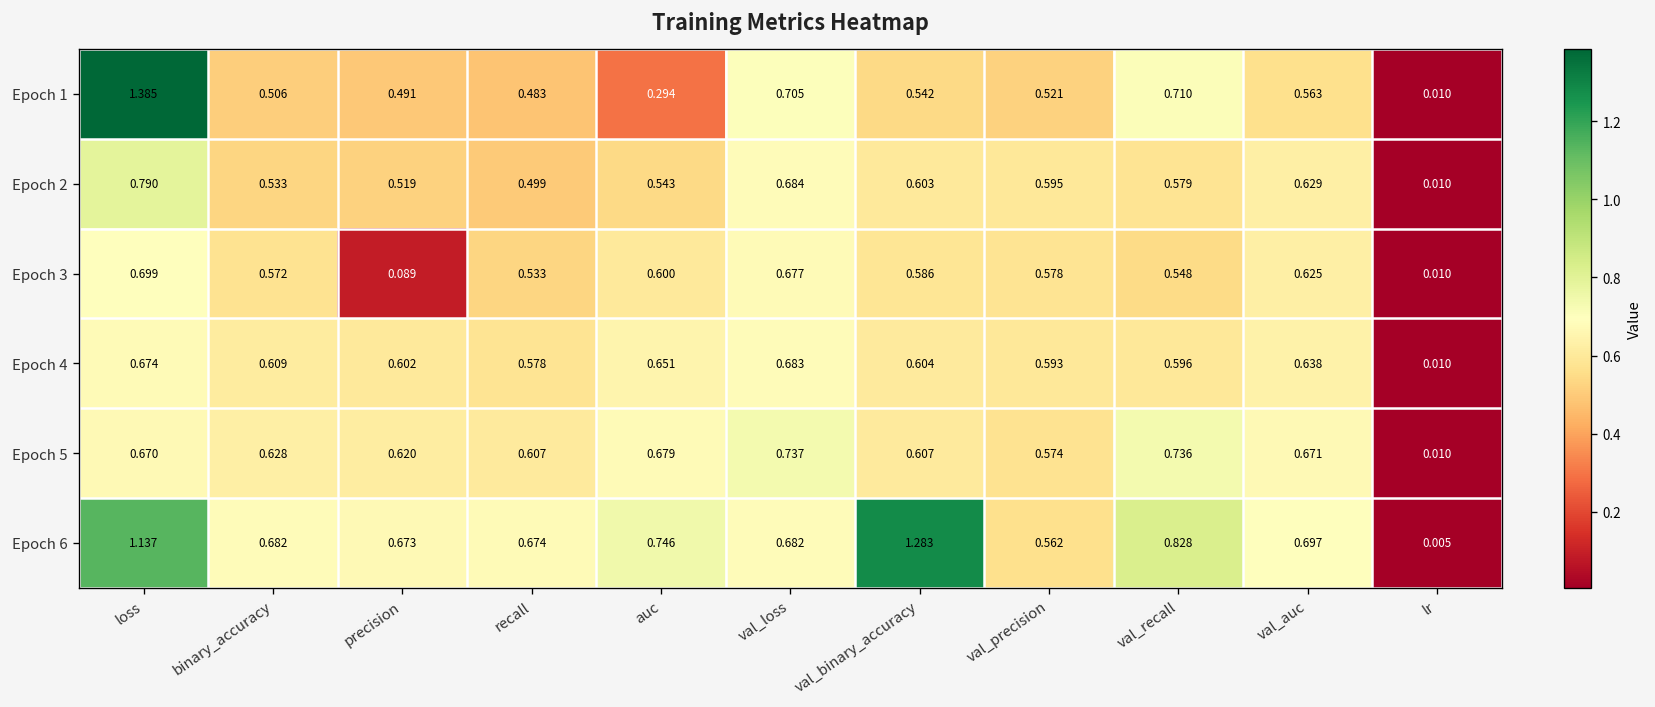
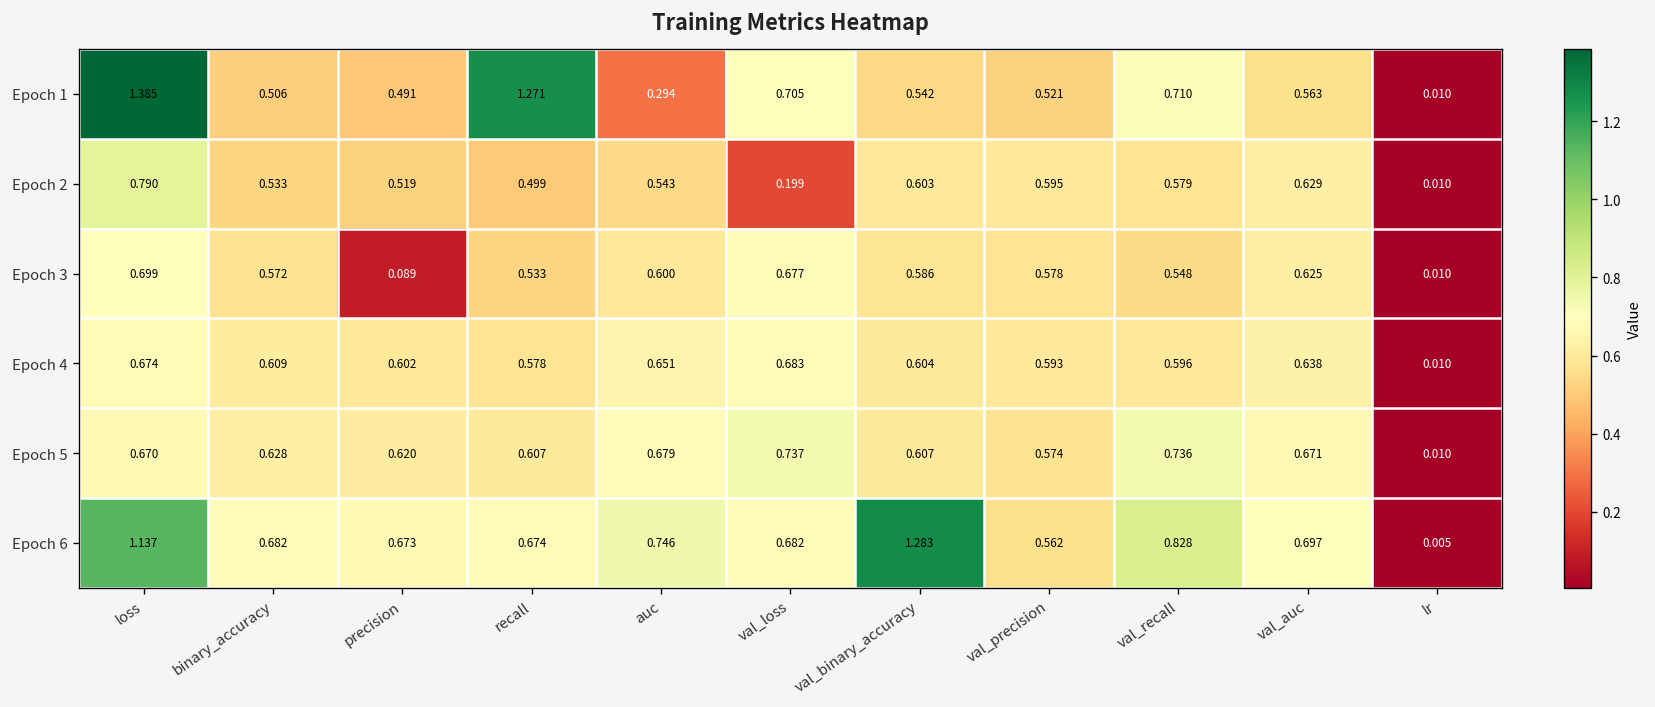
  {
    "Epoch 1": {
      "loss": 1.385,
      "binary_accuracy": 0.506,
      "precision": 0.491,
-     "recall": 0.483,
+     "recall": 1.271,
      "auc": 0.294,
      "val_loss": 0.705,
      "val_binary_accuracy": 0.542,
      "val_precision": 0.521,
      "val_recall": 0.710,
      "val_auc": 0.563,
      "lr": 0.010
    },
    "Epoch 2": {
      "loss": 0.790,
      "binary_accuracy": 0.533,
      "precision": 0.519,
      "recall": 0.499,
      "auc": 0.543,
-     "val_loss": 0.684,
+     "val_loss": 0.199,
      "val_binary_accuracy": 0.603,
      "val_precision": 0.595,
      "val_recall": 0.579,
      "val_auc": 0.629,
      "lr": 0.010
    },
    "Epoch 3": {
      "loss": 0.699,
      "binary_accuracy": 0.572,
      "precision": 0.089,
      "recall": 0.533,
      "auc": 0.600,
      "val_loss": 0.677,
      "val_binary_accuracy": 0.586,
      "val_precision": 0.578,
      "val_recall": 0.548,
      "val_auc": 0.625,
      "lr": 0.010
    },
    "Epoch 4": {
      "loss": 0.674,
      "binary_accuracy": 0.609,
      "precision": 0.602,
      "recall": 0.578,
      "auc": 0.651,
      "val_loss": 0.683,
      "val_binary_accuracy": 0.604,
      "val_precision": 0.593,
      "val_recall": 0.596,
      "val_auc": 0.638,
      "lr": 0.010
    },
    "Epoch 5": {
      "loss": 0.670,
      "binary_accuracy": 0.628,
      "precision": 0.620,
      "recall": 0.607,
      "auc": 0.679,
      "val_loss": 0.737,
      "val_binary_accuracy": 0.607,
      "val_precision": 0.574,
      "val_recall": 0.736,
      "val_auc": 0.671,
      "lr": 0.010
    },
    "Epoch 6": {
      "loss": 1.137,
      "binary_accuracy": 0.682,
      "precision": 0.673,
      "recall": 0.674,
      "auc": 0.746,
      "val_loss": 0.682,
      "val_binary_accuracy": 1.283,
      "val_precision": 0.562,
      "val_recall": 0.828,
      "val_auc": 0.697,
      "lr": 0.005
    }
  }
